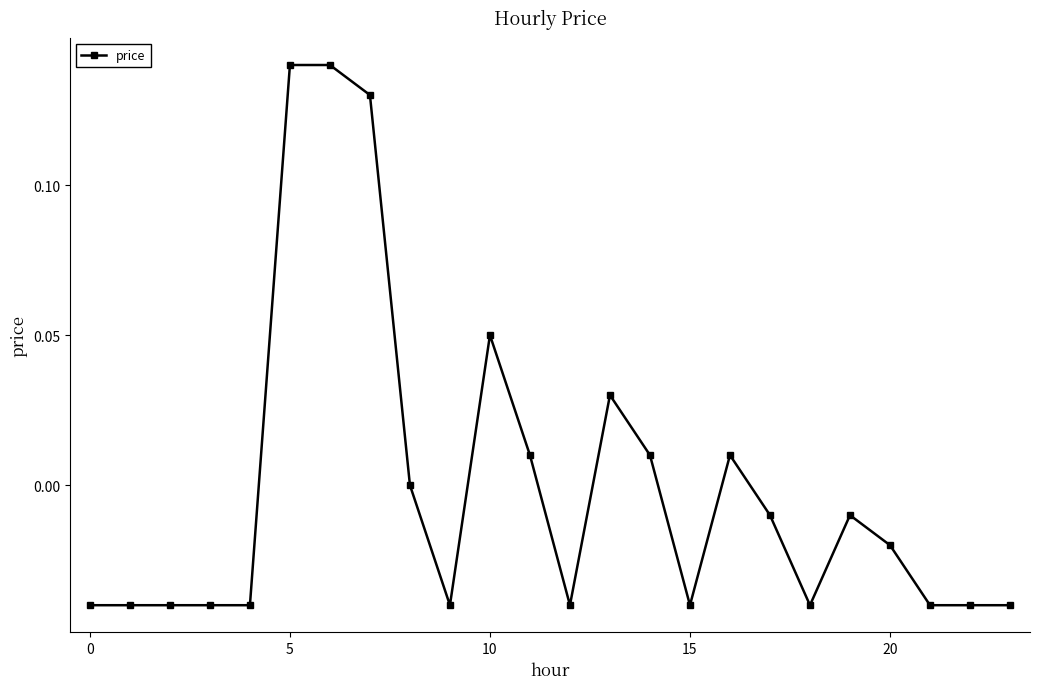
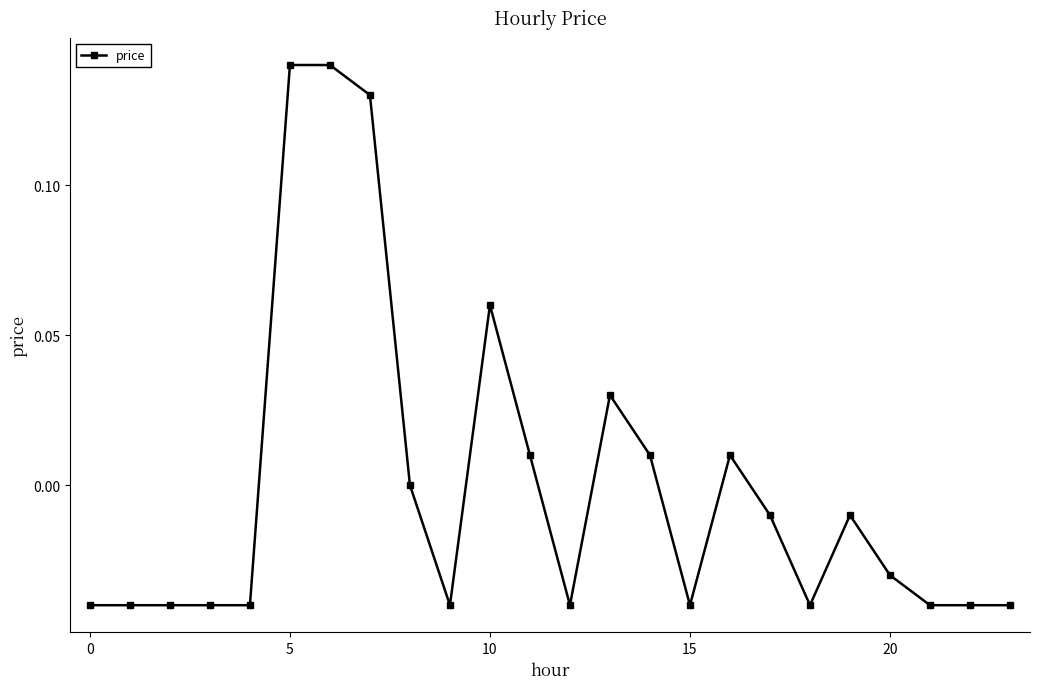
  {
    "0": -0.04,
    "5": 0.14,
-   "10": 0.05,
+   "10": 0.06,
    "15": -0.04,
-   "20": -0.02
+   "20": -0.03
  }
